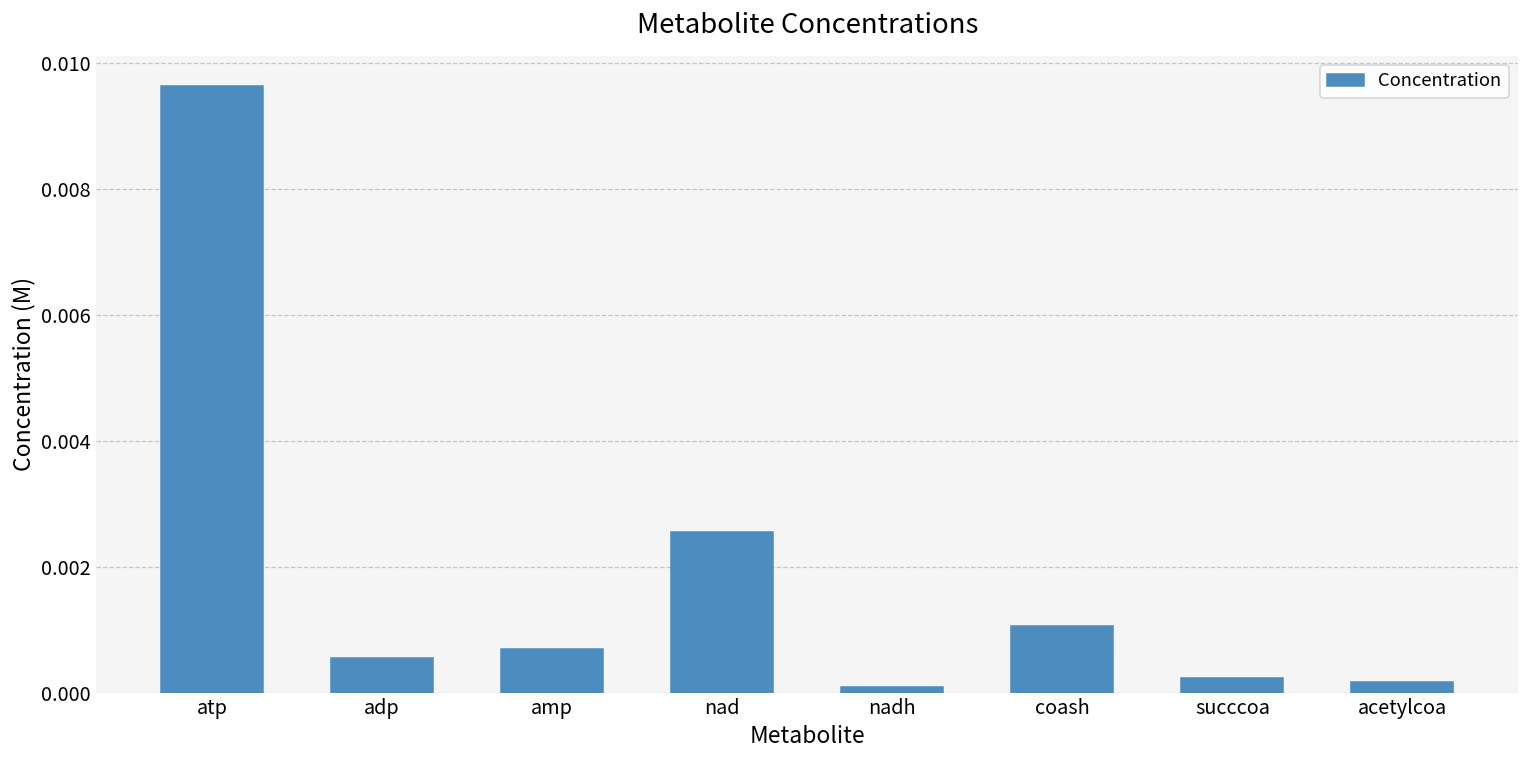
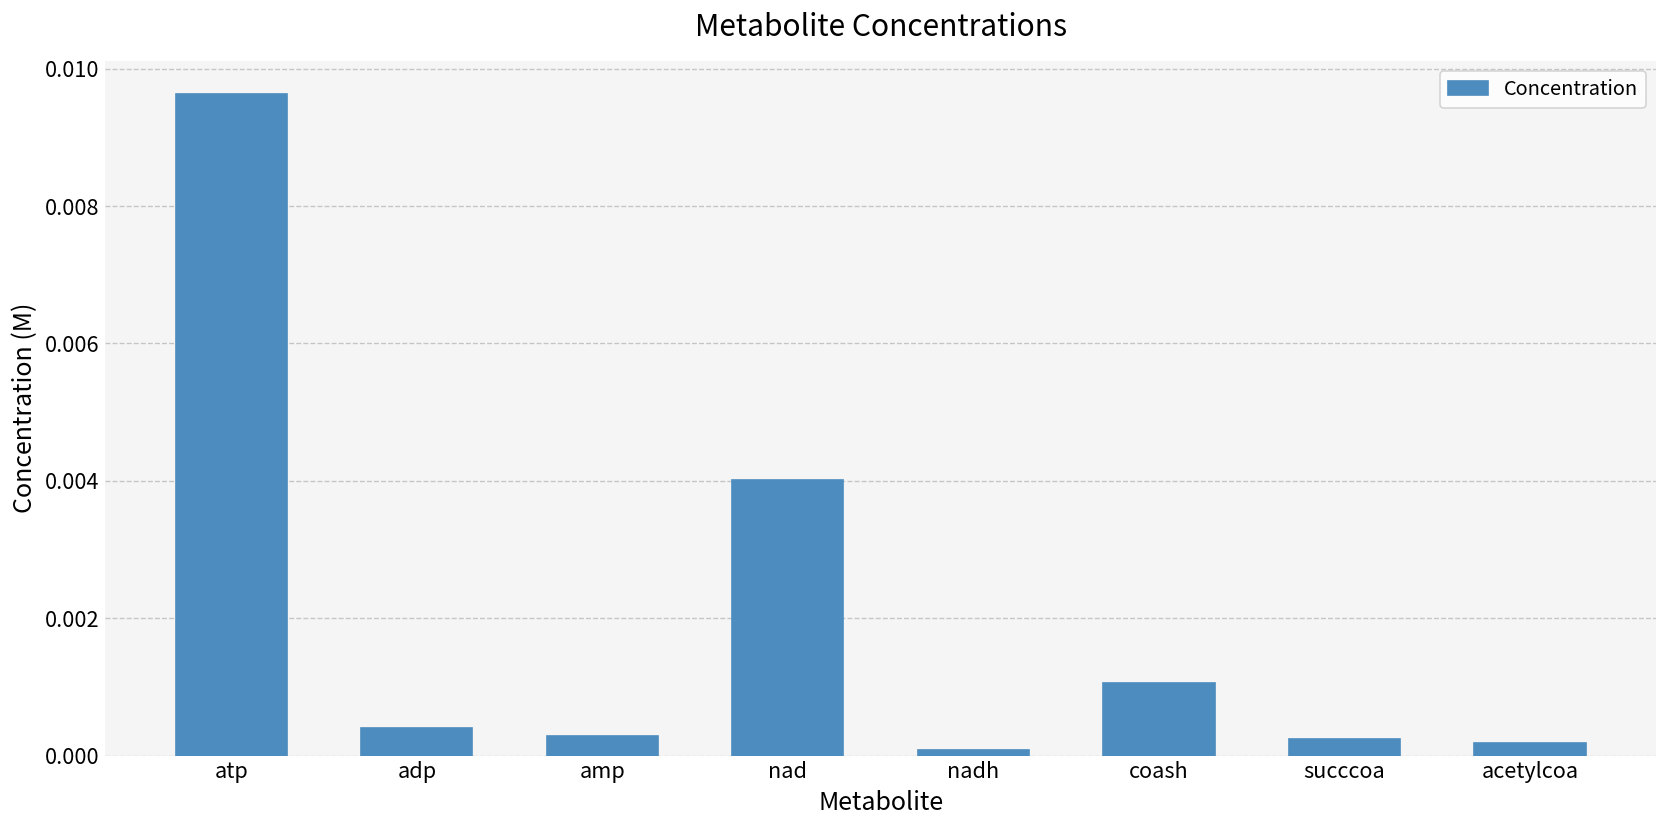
  {
    "atp": 0.0096,
-   "adp": 0.0006,
-   "amp": 0.0007,
-   "nad": 0.0026,
+   "adp": 0.0004,
+   "amp": 0.0003,
+   "nad": 0.0040,
    "nadh": 0.0001,
    "coash": 0.0011,
    "succcoa": 0.0002,
    "acetylcoa": 0.0002
  }
